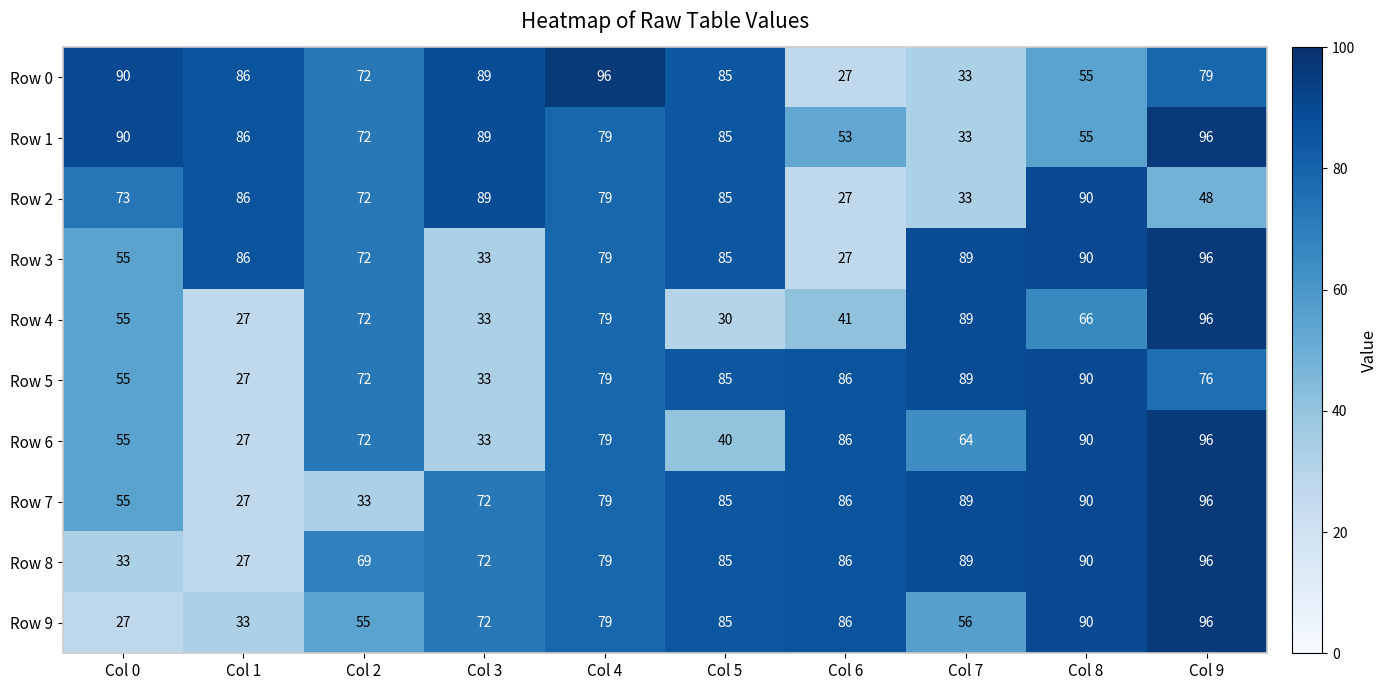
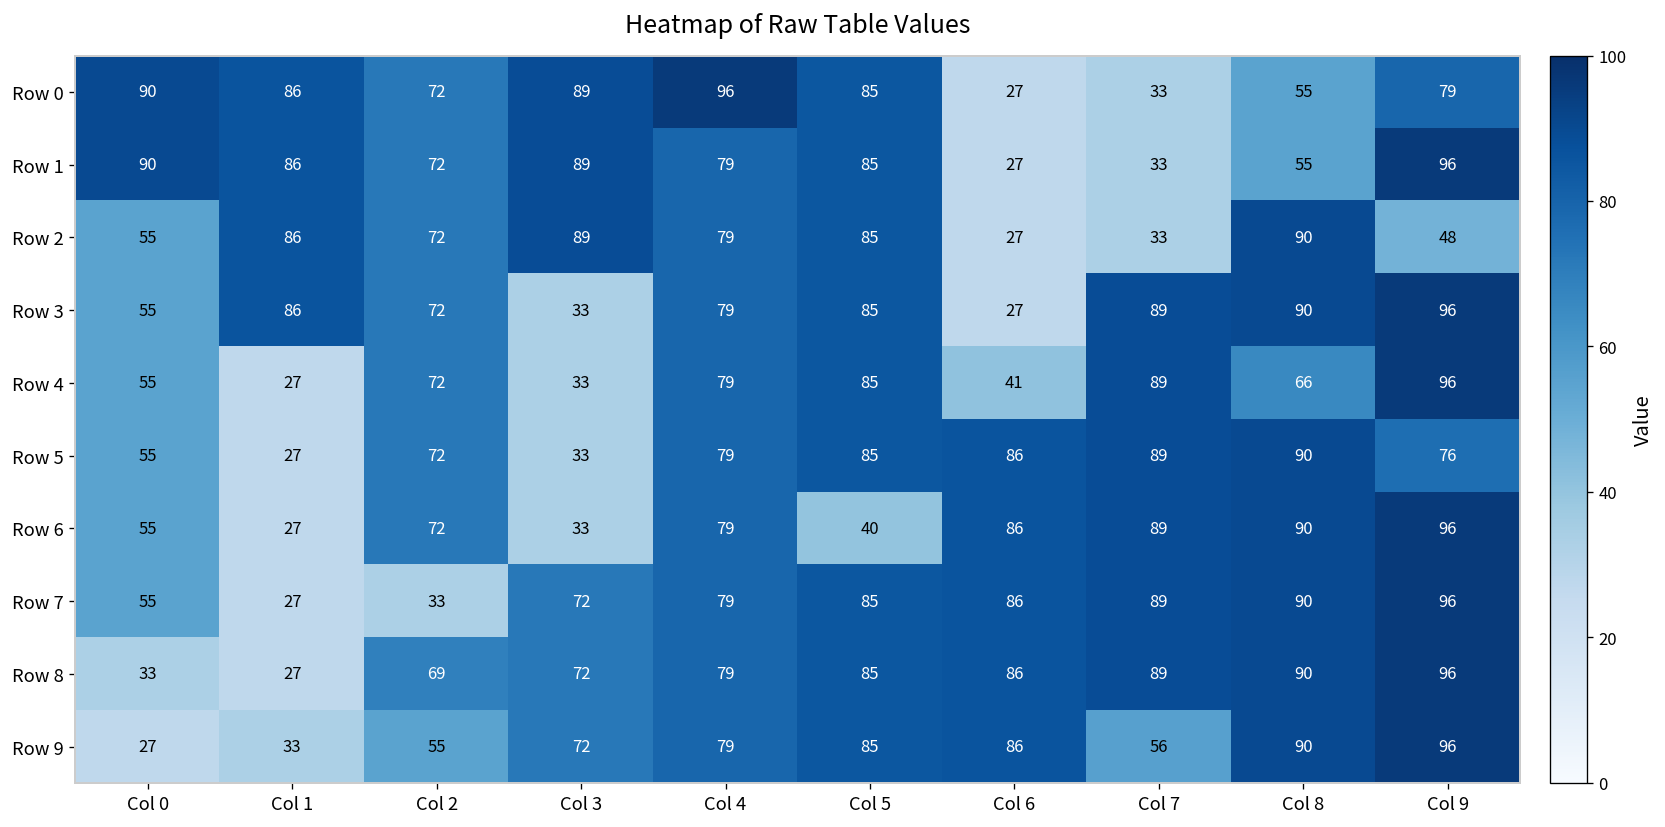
  {
    "Row 0": {
      "Col 0": 90,
      "Col 1": 86,
      "Col 2": 72,
      "Col 3": 89,
      "Col 4": 96,
      "Col 5": 85,
      "Col 6": 27,
      "Col 7": 33,
      "Col 8": 55,
      "Col 9": 79
    },
    "Row 1": {
      "Col 0": 90,
      "Col 1": 86,
      "Col 2": 72,
      "Col 3": 89,
      "Col 4": 79,
      "Col 5": 85,
-     "Col 6": 53,
+     "Col 6": 27,
      "Col 7": 33,
      "Col 8": 55,
      "Col 9": 96
    },
    "Row 2": {
-     "Col 0": 73,
+     "Col 0": 55,
      "Col 1": 86,
      "Col 2": 72,
      "Col 3": 89,
      "Col 4": 79,
      "Col 5": 85,
      "Col 6": 27,
      "Col 7": 33,
      "Col 8": 90,
      "Col 9": 48
    },
    "Row 3": {
      "Col 0": 55,
      "Col 1": 86,
      "Col 2": 72,
      "Col 3": 33,
      "Col 4": 79,
      "Col 5": 85,
      "Col 6": 27,
      "Col 7": 89,
      "Col 8": 90,
      "Col 9": 96
    },
    "Row 4": {
      "Col 0": 55,
      "Col 1": 27,
      "Col 2": 72,
      "Col 3": 33,
      "Col 4": 79,
-     "Col 5": 30,
+     "Col 5": 85,
      "Col 6": 41,
      "Col 7": 89,
      "Col 8": 66,
      "Col 9": 96
    },
    "Row 5": {
      "Col 0": 55,
      "Col 1": 27,
      "Col 2": 72,
      "Col 3": 33,
      "Col 4": 79,
      "Col 5": 85,
      "Col 6": 86,
      "Col 7": 89,
      "Col 8": 90,
      "Col 9": 76
    },
    "Row 6": {
      "Col 0": 55,
      "Col 1": 27,
      "Col 2": 72,
      "Col 3": 33,
      "Col 4": 79,
      "Col 5": 40,
      "Col 6": 86,
-     "Col 7": 64,
+     "Col 7": 89,
      "Col 8": 90,
      "Col 9": 96
    },
    "Row 7": {
      "Col 0": 55,
      "Col 1": 27,
      "Col 2": 33,
      "Col 3": 72,
      "Col 4": 79,
      "Col 5": 85,
      "Col 6": 86,
      "Col 7": 89,
      "Col 8": 90,
      "Col 9": 96
    },
    "Row 8": {
      "Col 0": 33,
      "Col 1": 27,
      "Col 2": 69,
      "Col 3": 72,
      "Col 4": 79,
      "Col 5": 85,
      "Col 6": 86,
      "Col 7": 89,
      "Col 8": 90,
      "Col 9": 96
    },
    "Row 9": {
      "Col 0": 27,
      "Col 1": 33,
      "Col 2": 55,
      "Col 3": 72,
      "Col 4": 79,
      "Col 5": 85,
      "Col 6": 86,
      "Col 7": 56,
      "Col 8": 90,
      "Col 9": 96
    }
  }
